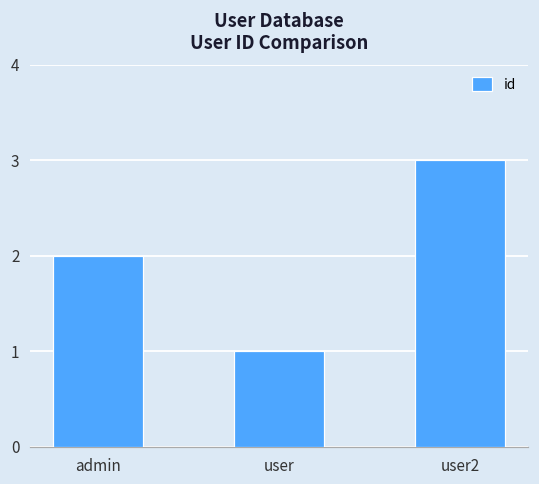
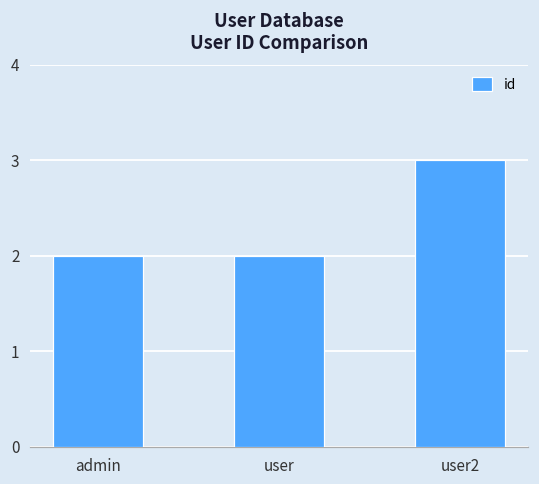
  {
    "admin": 2,
-   "user": 1,
+   "user": 2,
    "user2": 3
  }
